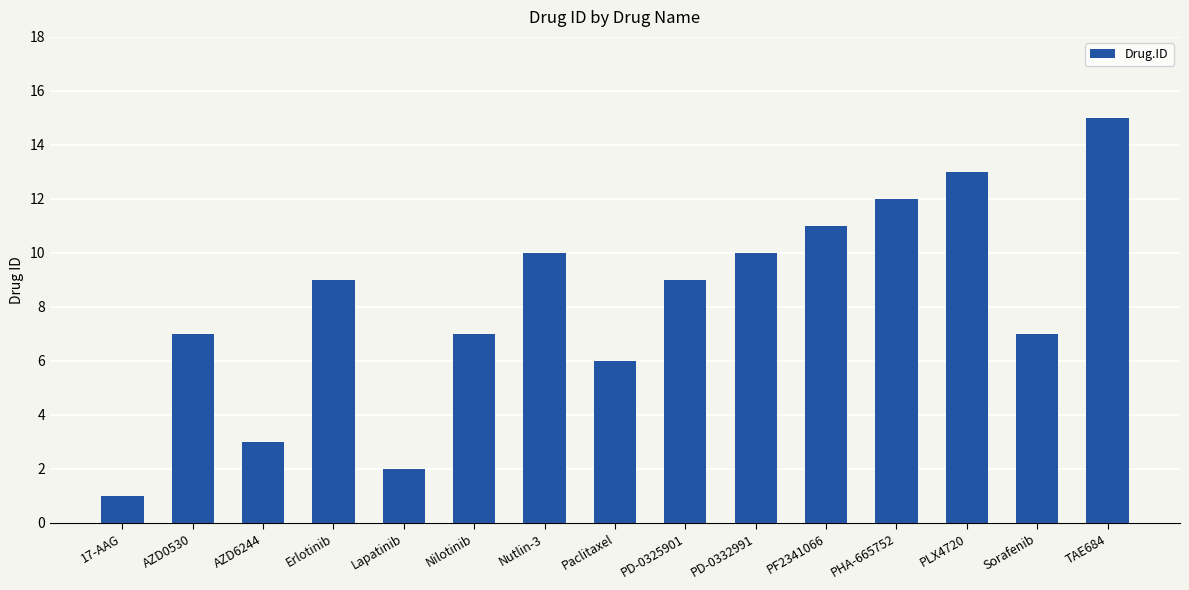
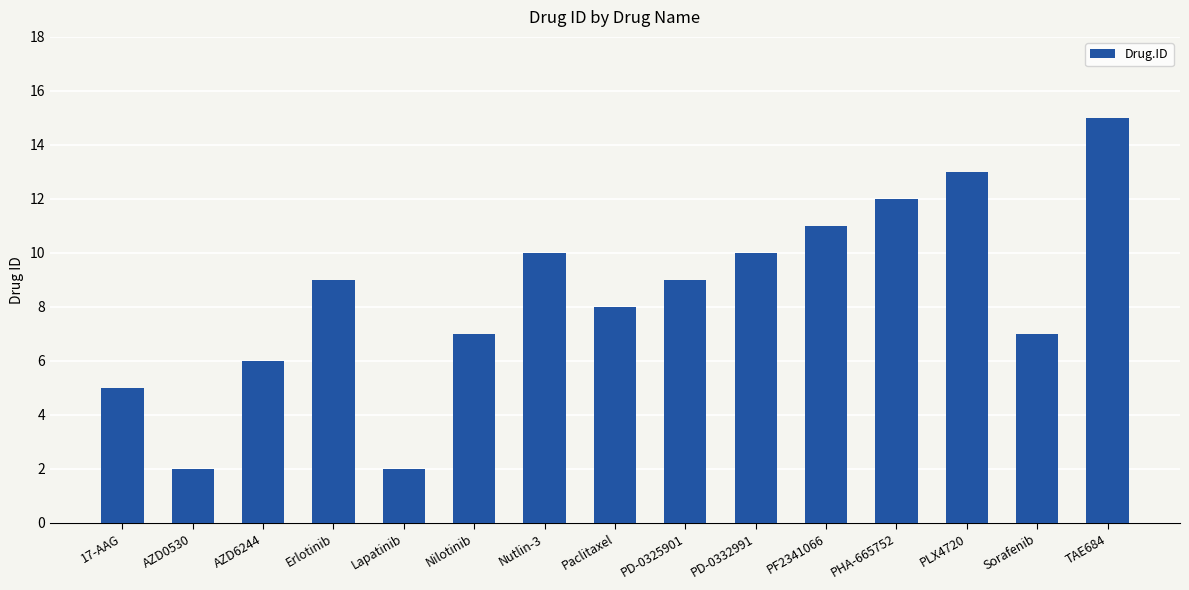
  {
-   "17-AAG": 1,
-   "AZD0530": 7,
-   "AZD6244": 3,
+   "17-AAG": 5,
+   "AZD0530": 2,
+   "AZD6244": 6,
    "Erlotinib": 9,
    "Lapatinib": 2,
    "Nilotinib": 7,
    "Nutlin-3": 10,
-   "Paclitaxel": 6,
+   "Paclitaxel": 8,
    "PD-0325901": 9,
    "PD-0332991": 10,
    "PF2341066": 11,
    "PHA-665752": 12,
    "PLX4720": 13,
    "Sorafenib": 7,
    "TAE684": 15
  }
